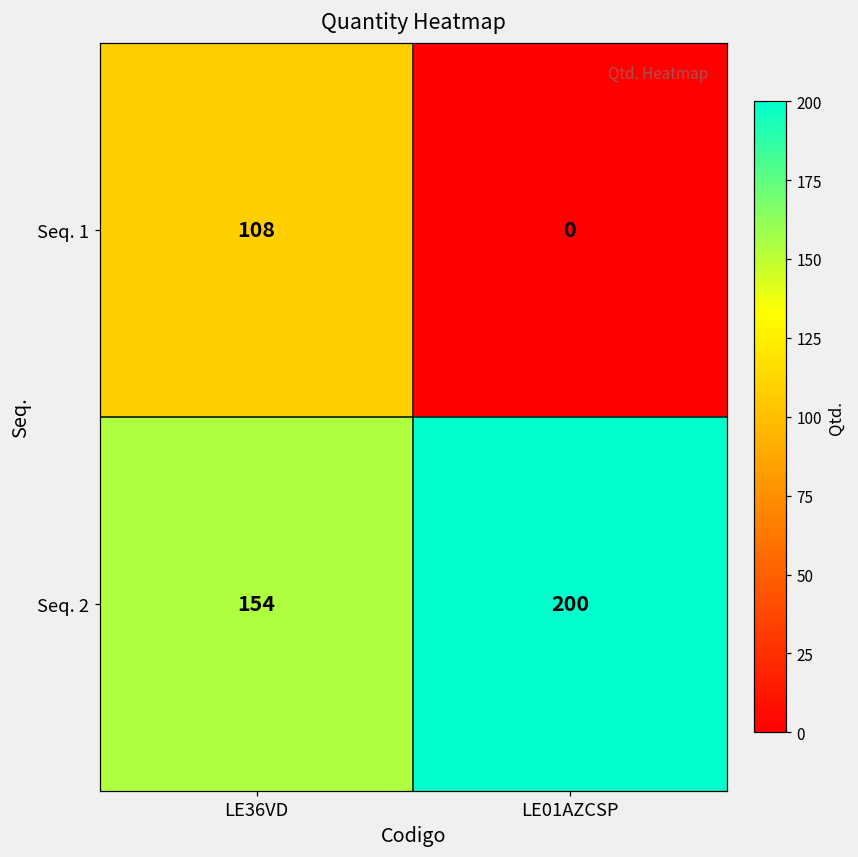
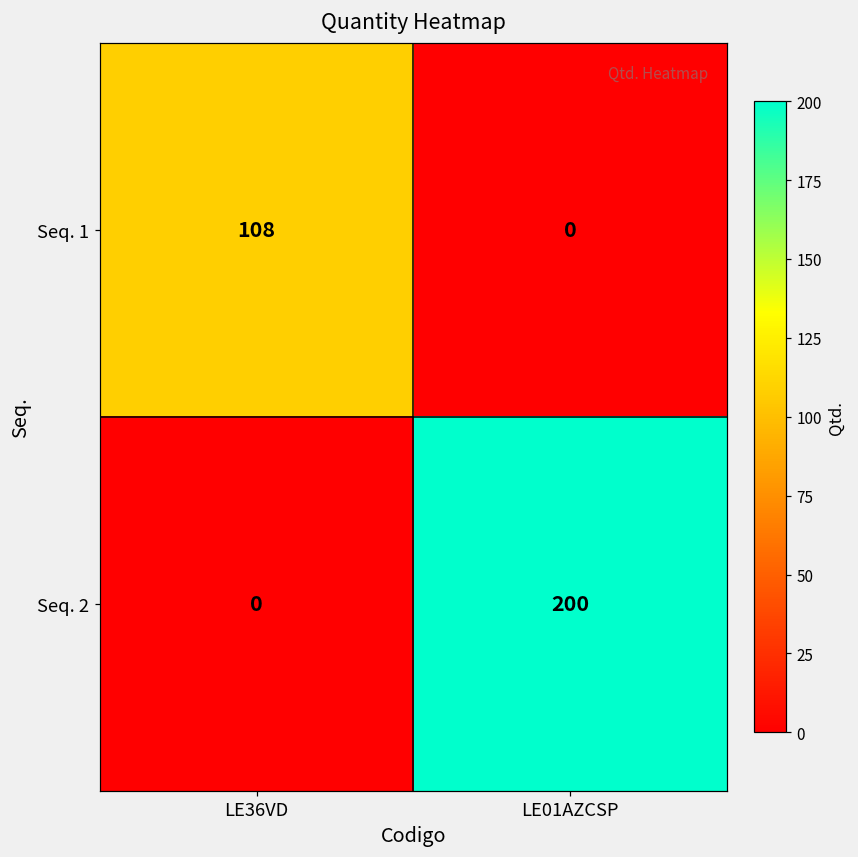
  {
    "Seq. 1": {
      "LE36VD": 108
    },
    "Seq. 2": {
-     "LE36VD": 154,
+     "LE36VD": 0,
      "LE01AZCSP": 200
    }
  }
